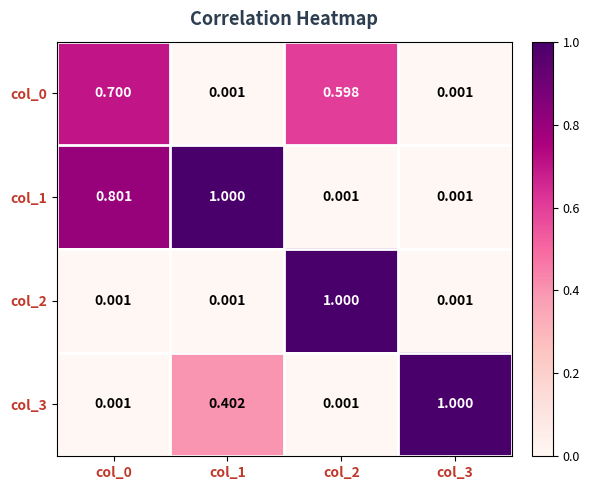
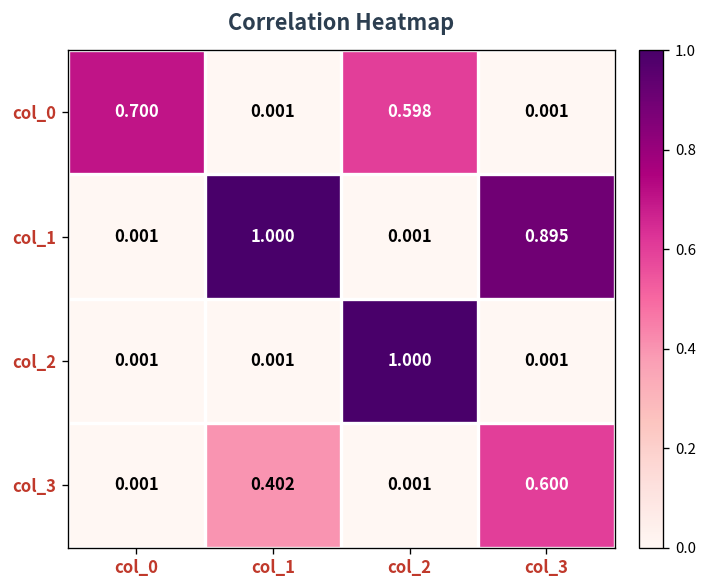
  {
    "col_0": {
      "col_0": 0.700,
      "col_1": 0.001,
      "col_2": 0.598,
      "col_3": 0.001
    },
    "col_1": {
-     "col_0": 0.801,
+     "col_0": 0.001,
      "col_1": 1.000,
      "col_2": 0.001,
-     "col_3": 0.001
+     "col_3": 0.895
    },
    "col_2": {
      "col_0": 0.001,
      "col_1": 0.001,
      "col_2": 1.000,
      "col_3": 0.001
    },
    "col_3": {
      "col_0": 0.001,
      "col_1": 0.402,
      "col_2": 0.001,
-     "col_3": 1.000
+     "col_3": 0.600
    }
  }
